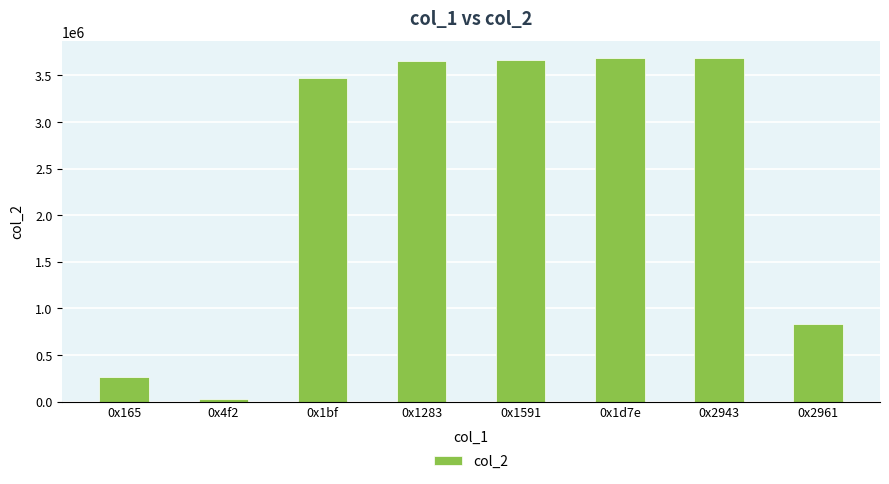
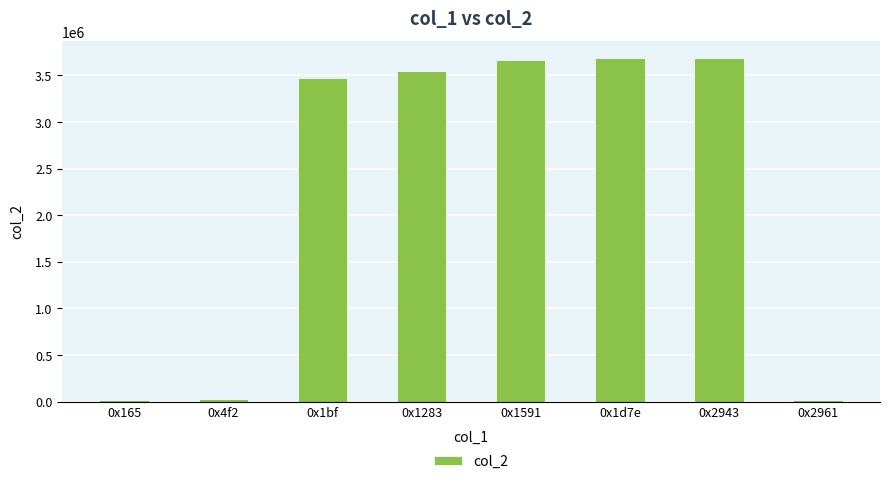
  {
-   "0x165": 300000,
+   "0x165": 0,
    "0x1bf": 3500000,
-   "0x1283": 3700000,
+   "0x1283": 3600000,
    "0x1591": 3700000,
    "0x1d7e": 3700000,
    "0x2943": 3700000,
-   "0x2961": 800000
+   "0x2961": 0
  }
